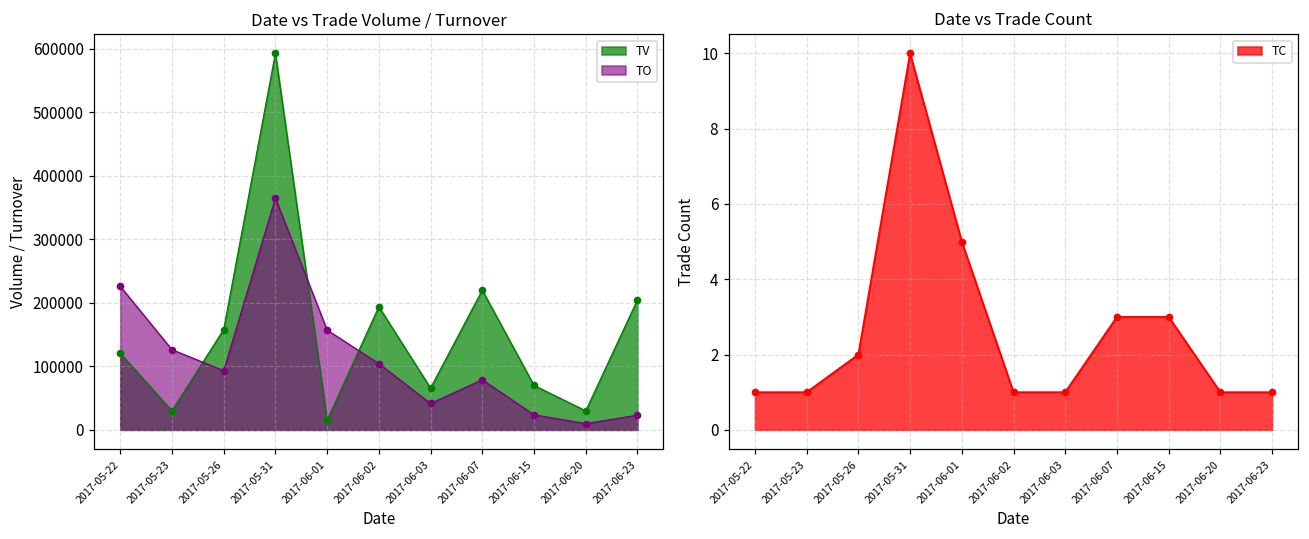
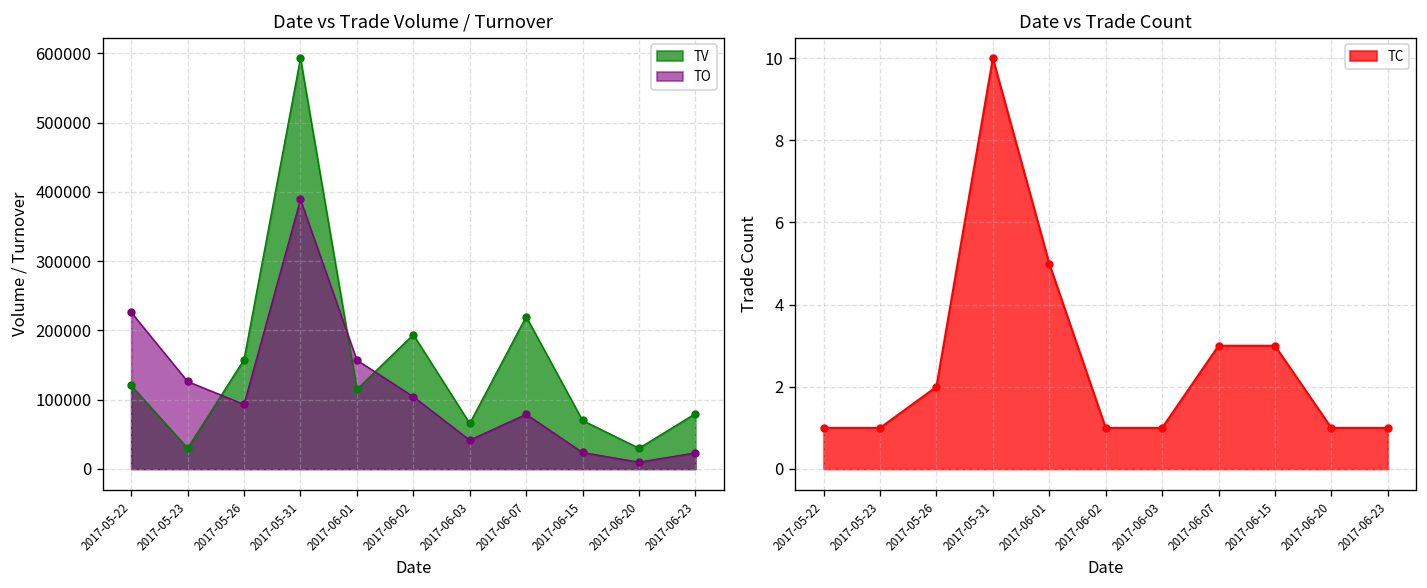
  {
    "Date vs Trade Volume / Turnover": {
      "TV": {
        "2017-05-22": 120000,
        "2017-05-23": 30000,
        "2017-05-26": 160000,
        "2017-05-31": 590000,
-       "2017-06-01": 20000,
+       "2017-06-01": 120000,
        "2017-06-02": 190000,
        "2017-06-03": 70000,
        "2017-06-07": 220000,
        "2017-06-15": 70000,
        "2017-06-20": 30000,
-       "2017-06-23": 200000
+       "2017-06-23": 80000
      },
      "TO": {
        "2017-05-22": 230000,
        "2017-05-23": 130000,
        "2017-05-26": 90000,
-       "2017-05-31": 360000,
+       "2017-05-31": 390000,
        "2017-06-01": 160000,
        "2017-06-02": 100000,
        "2017-06-03": 40000,
        "2017-06-07": 80000,
        "2017-06-15": 20000,
        "2017-06-20": 10000,
        "2017-06-23": 20000
      }
    },
    "Date vs Trade Count": {
      "2017-05-22": 1.0,
      "2017-05-23": 1.0,
      "2017-05-26": 2.0,
      "2017-05-31": 10.0,
      "2017-06-01": 5.0,
      "2017-06-02": 1.0,
      "2017-06-03": 1.0,
      "2017-06-07": 3.0,
      "2017-06-15": 3.0,
      "2017-06-20": 1.0,
      "2017-06-23": 1.0
    }
  }
